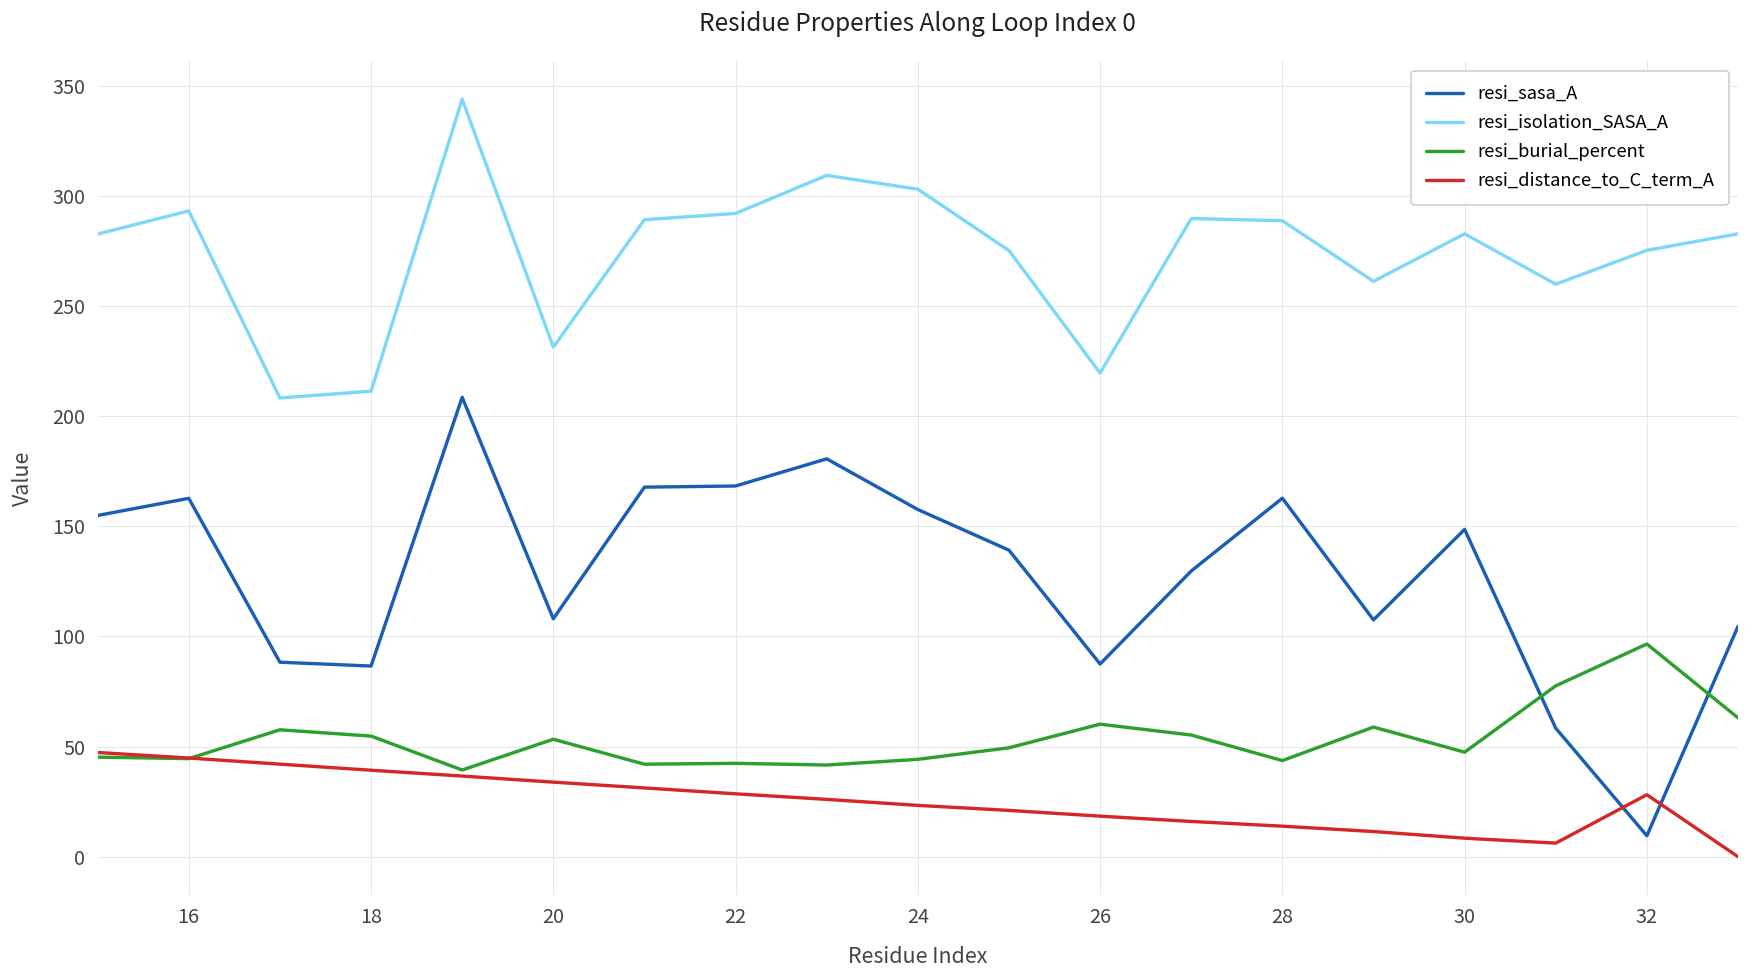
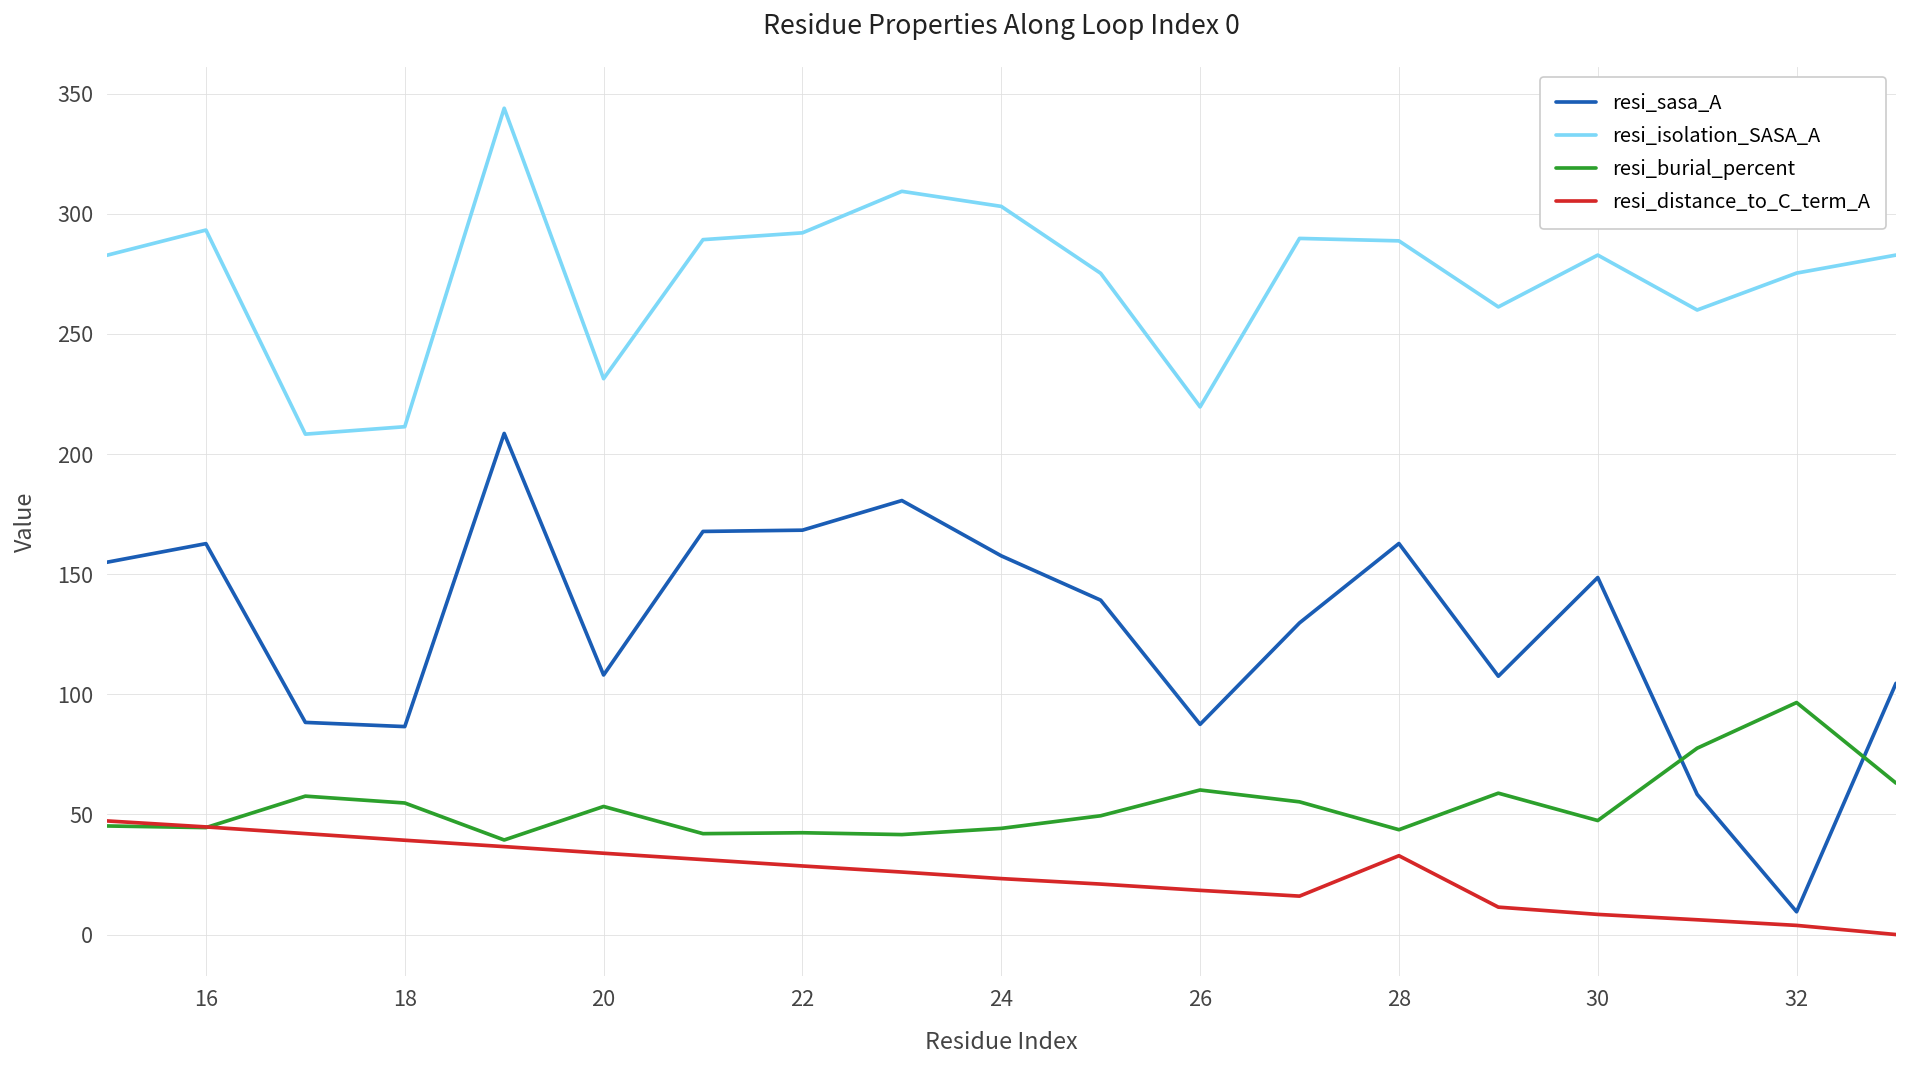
  {
    "resi_sasa_A": {
      "16": 163,
      "18": 87,
      "20": 108,
      "22": 168,
      "24": 158,
      "26": 87,
      "28": 163,
      "30": 149,
      "32": 9
    },
    "resi_isolation_SASA_A": {
      "16": 293,
      "18": 211,
      "20": 231,
      "22": 292,
      "24": 303,
      "26": 220,
      "28": 289,
      "30": 283,
      "32": 275
    },
    "resi_burial_percent": {
      "18": 55,
      "20": 53,
      "22": 42,
      "24": 44,
      "26": 60,
      "28": 44,
      "30": 47,
      "32": 97
    },
    "resi_distance_to_C_term_A": {
      "18": 39,
      "20": 34,
      "22": 29,
      "24": 23,
      "26": 18,
-     "28": 14,
+     "28": 33,
      "30": 8,
-     "32": 28
+     "32": 4
    }
  }
